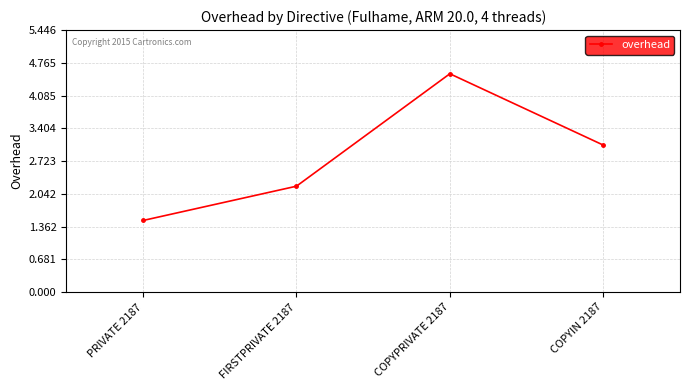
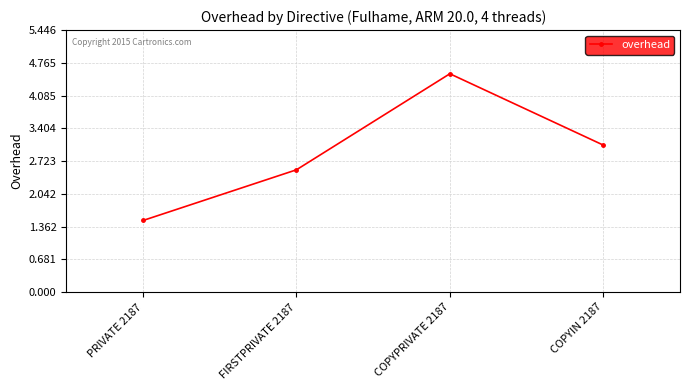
  {
    "PRIVATE 2187": 1.5,
-   "FIRSTPRIVATE 2187": 2.2,
+   "FIRSTPRIVATE 2187": 2.5,
    "COPYPRIVATE 2187": 4.5,
    "COPYIN 2187": 3.1
  }
